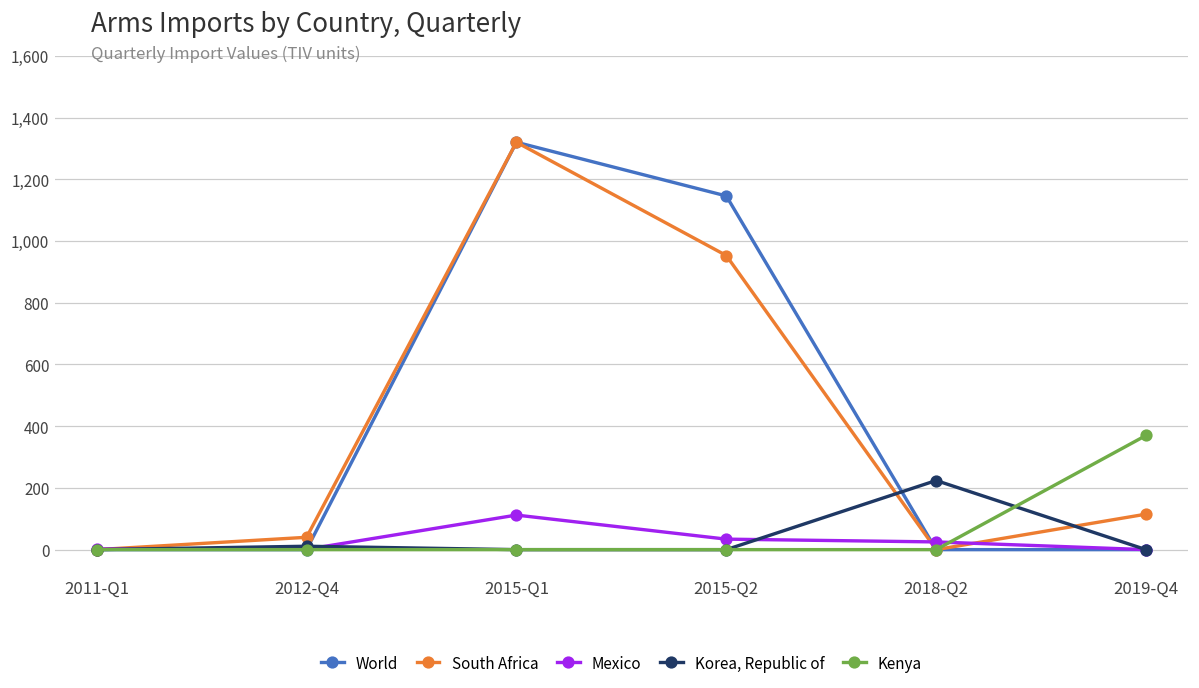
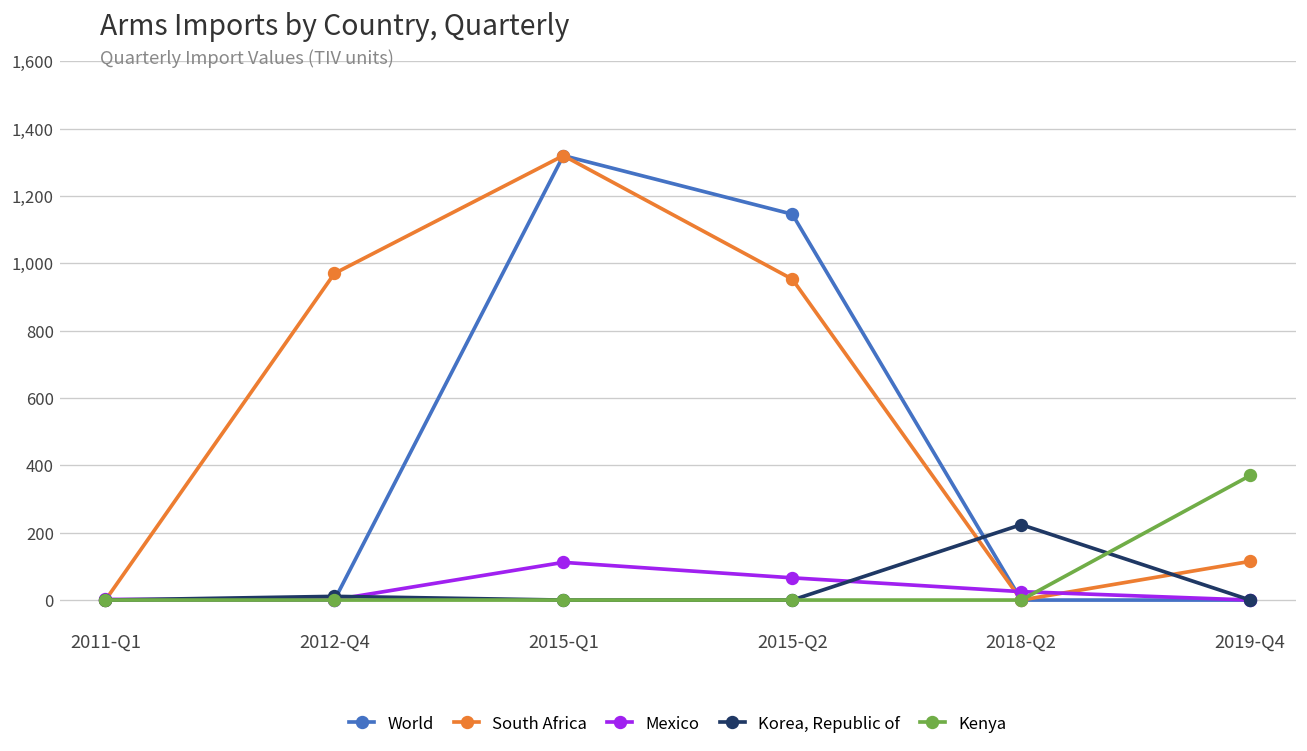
  {
    "World": {
      "2015-Q2": "1,150"
    },
    "South Africa": {
-     "2012-Q4": "40",
+     "2012-Q4": "970",
      "2015-Q2": "950",
      "2019-Q4": "120"
    },
    "Mexico": {
      "2015-Q1": "110",
-     "2015-Q2": "30",
+     "2015-Q2": "70",
      "2018-Q2": "30"
    },
    "Korea, Republic of": {
      "2012-Q4": "10",
      "2018-Q2": "220"
    },
    "Kenya": {
      "2019-Q4": "370"
    }
  }
